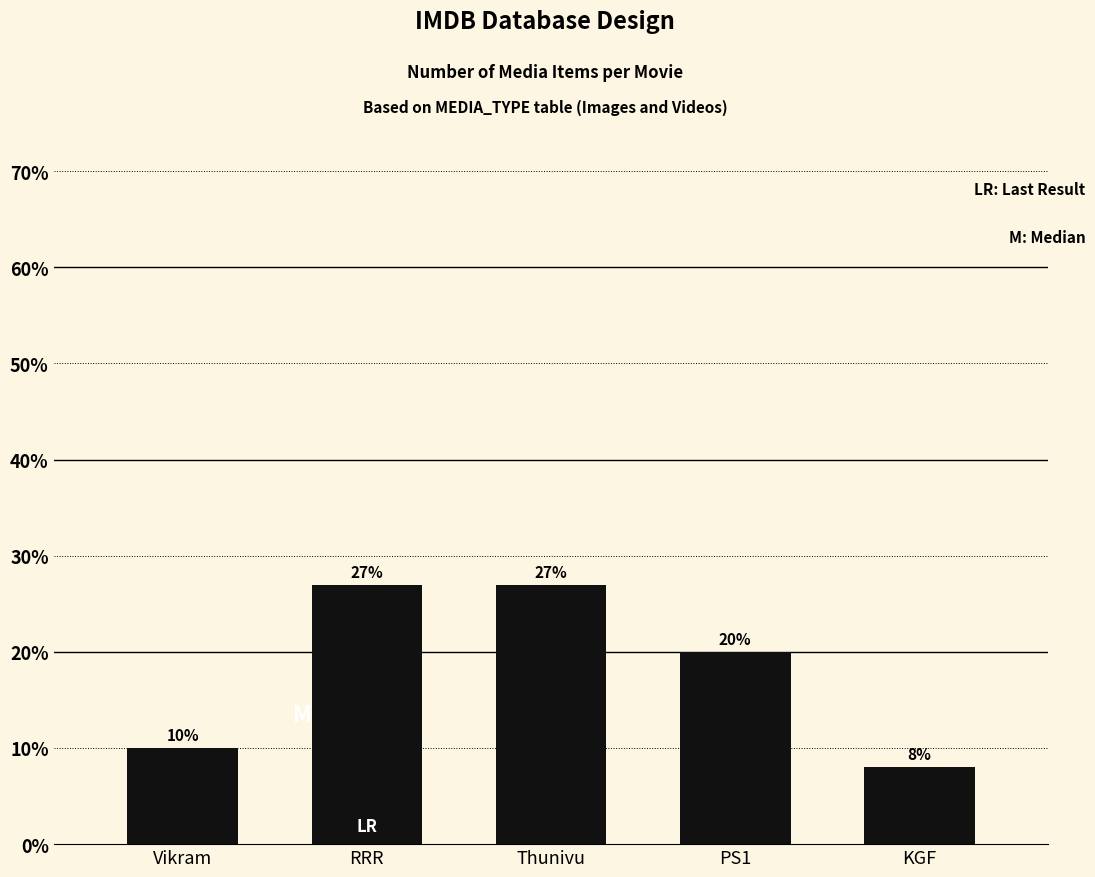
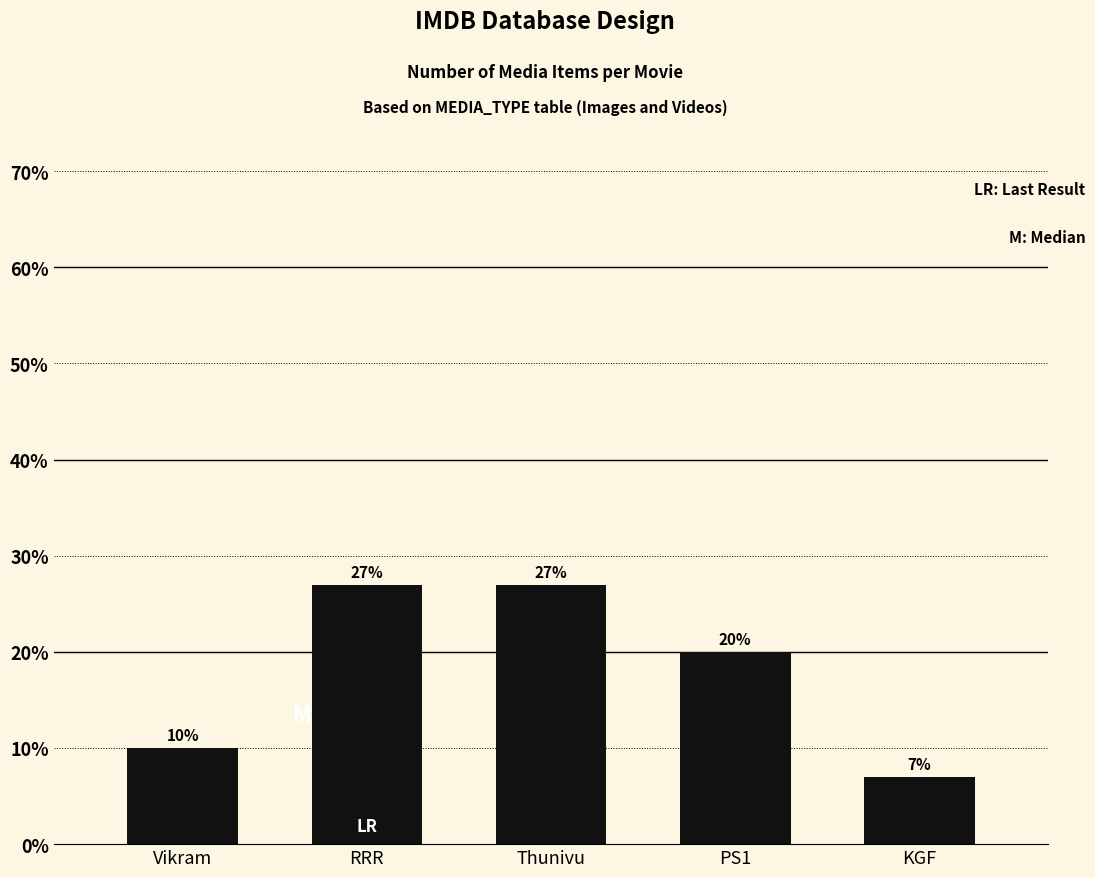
  {
    "Vikram": "10%",
    "RRR": "27%",
    "Thunivu": "27%",
    "PS1": "20%",
-   "KGF": "8%"
+   "KGF": "7%"
  }
